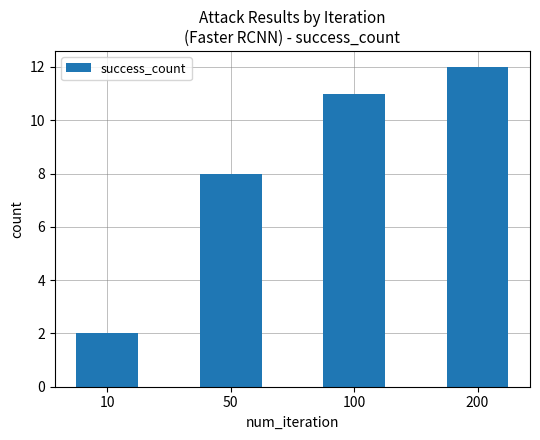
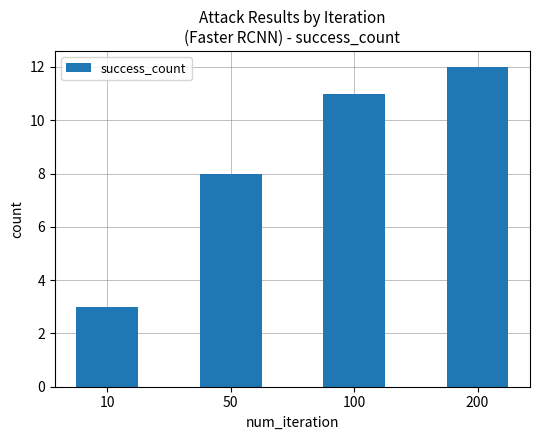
  {
-   "10": 2,
+   "10": 3,
    "50": 8,
    "100": 11,
    "200": 12
  }
